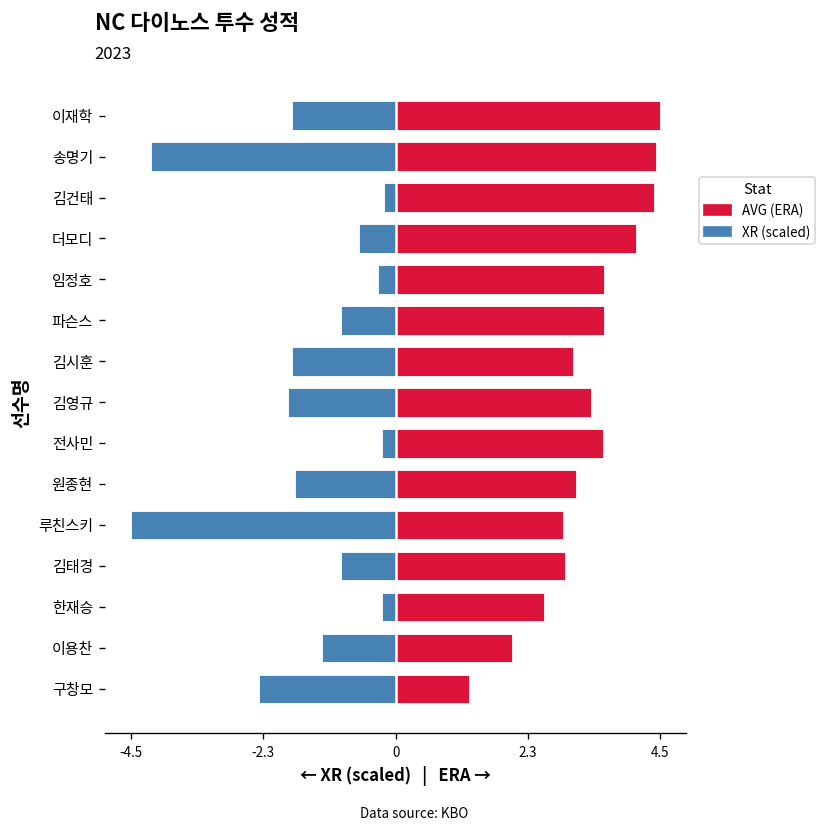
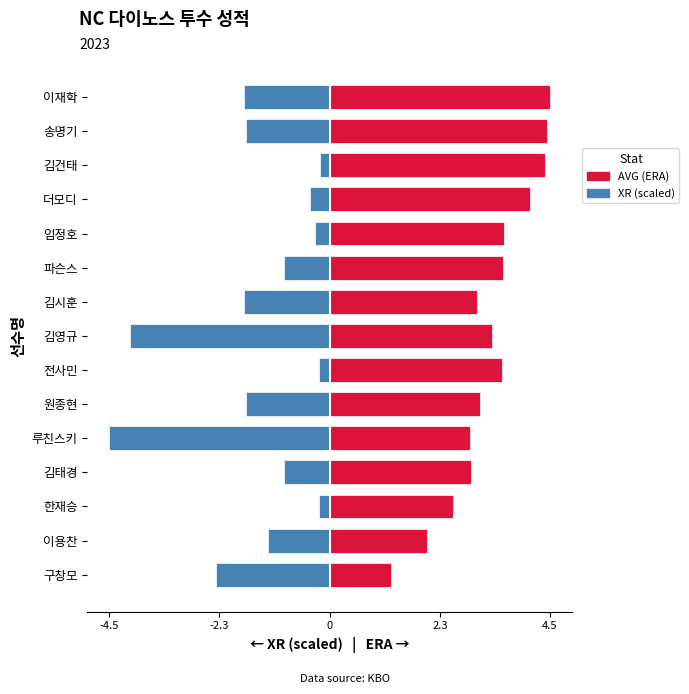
  {
    "XR (scaled)": {
      "이재학": -1.8,
-     "송명기": -4.2,
+     "송명기": -1.7,
      "김건태": -0.2,
-     "더모디": -0.6,
+     "더모디": -0.4,
      "임정호": -0.3,
      "파슨스": -0.9,
      "김시훈": -1.8,
-     "김영규": -1.8,
+     "김영규": -4.1,
      "전사민": -0.2,
      "원종현": -1.7,
      "루친스키": -4.5,
      "김태경": -0.9,
      "한재승": -0.2,
      "이용찬": -1.3,
      "구창모": -2.3
    },
    "AVG (ERA)": {
      "이재학": 4.5,
      "송명기": 4.5,
      "김건태": 4.4,
      "더모디": 4.1,
      "임정호": 3.6,
      "파슨스": 3.6,
      "김시훈": 3.0,
      "김영규": 3.3,
      "전사민": 3.5,
      "원종현": 3.1,
      "루친스키": 2.9,
      "김태경": 2.9,
      "한재승": 2.5,
      "이용찬": 2.0,
      "구창모": 1.3
    }
  }
